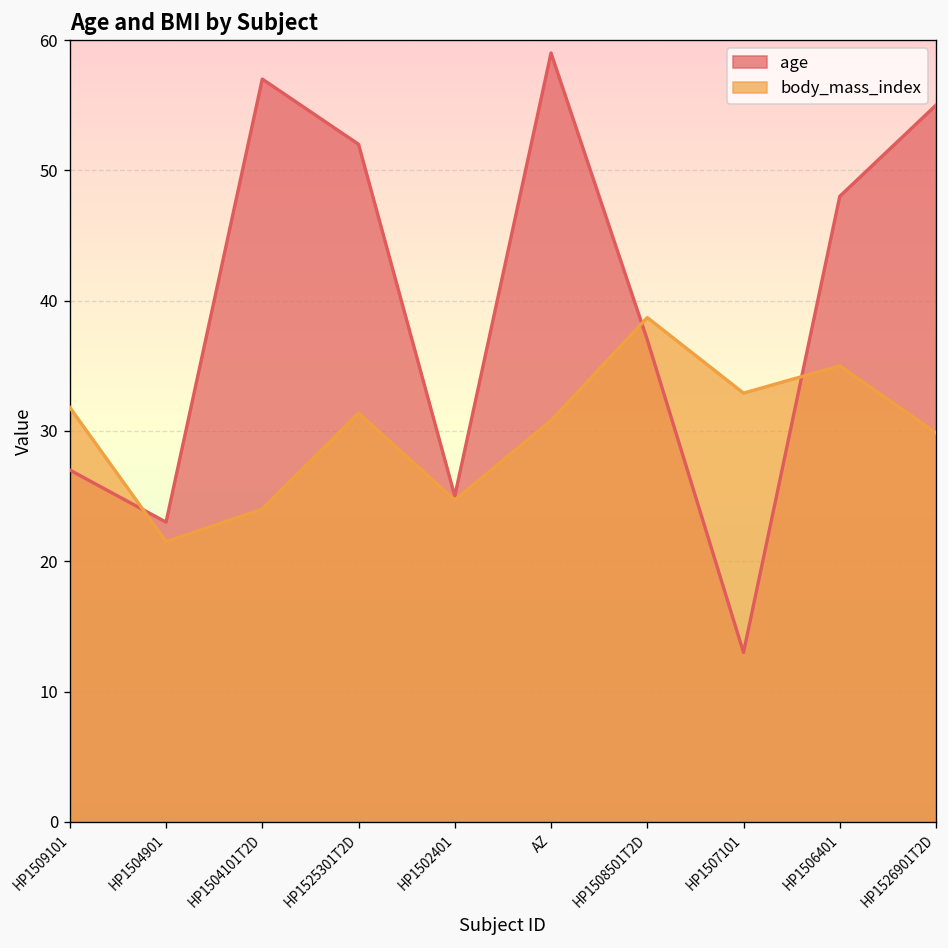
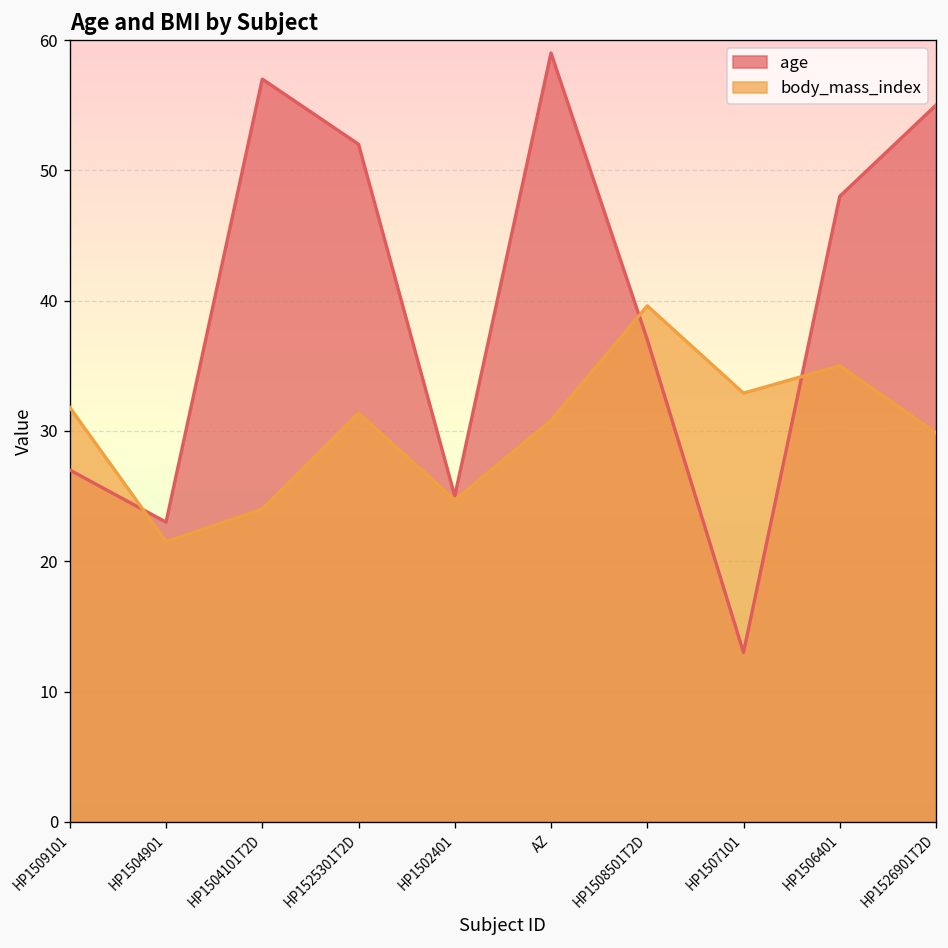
  {
    "age": {
      "HP1504901": 23.0,
      "HP1504101T2D": 57.0,
      "HP1525301T2D": 52.0,
      "HP1502401": 25.0,
      "AZ": 59.0,
      "HP1508501T2D": 37.0,
      "HP1507101": 13.0,
      "HP1506401": 48.0
    },
    "body_mass_index": {
      "HP1504901": 21.5,
      "HP1504101T2D": 24.0,
      "HP1525301T2D": 31.4,
      "HP1502401": 24.7,
      "AZ": 30.8,
-     "HP1508501T2D": 38.7,
+     "HP1508501T2D": 39.6,
      "HP1507101": 32.9,
      "HP1506401": 35.0
    }
  }
